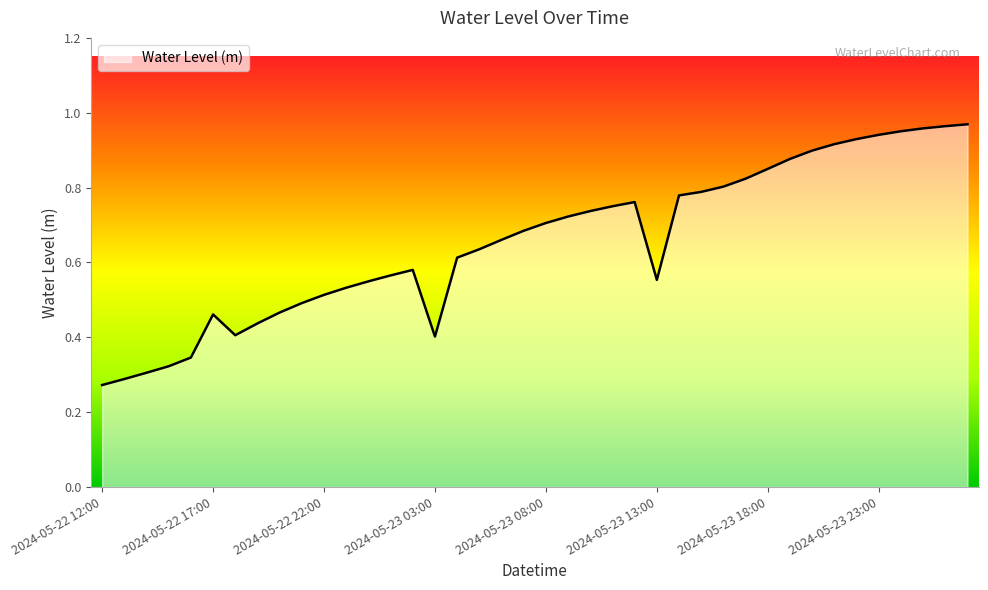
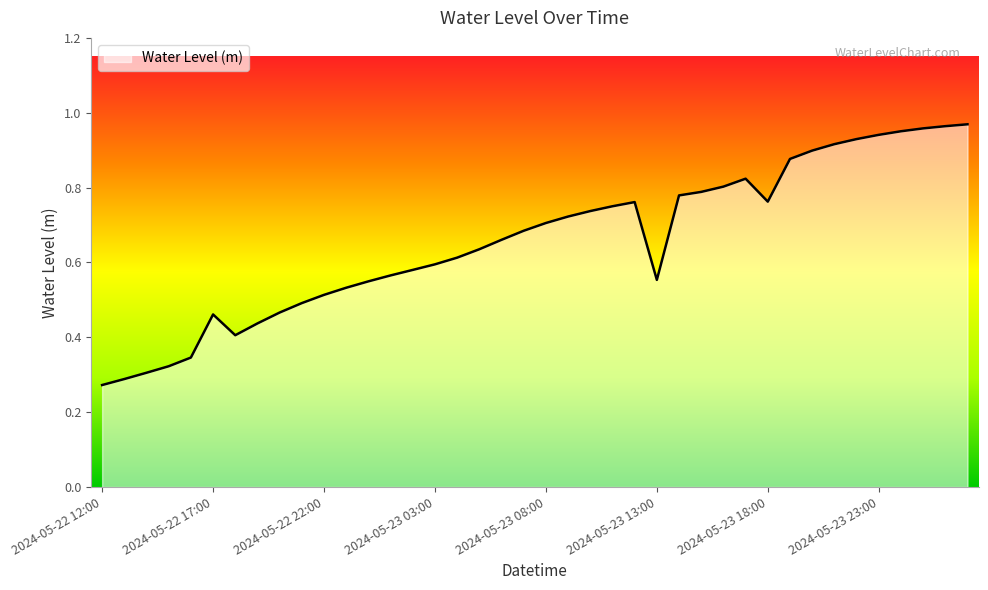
  {
    "2024-05-22 12:00": 0.27,
    "2024-05-22 17:00": 0.46,
    "2024-05-22 22:00": 0.51,
-   "2024-05-23 03:00": 0.40,
+   "2024-05-23 03:00": 0.59,
    "2024-05-23 08:00": 0.71,
    "2024-05-23 13:00": 0.55,
-   "2024-05-23 18:00": 0.85,
+   "2024-05-23 18:00": 0.76,
    "2024-05-23 23:00": 0.94
  }
